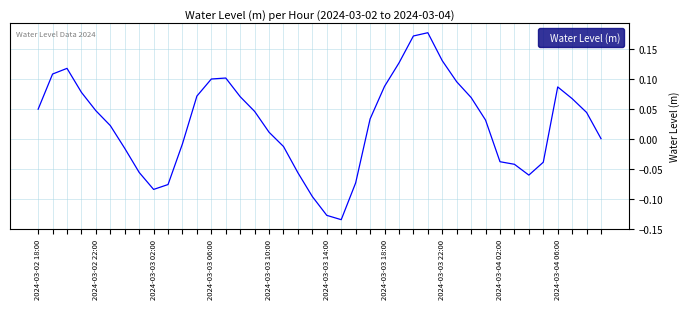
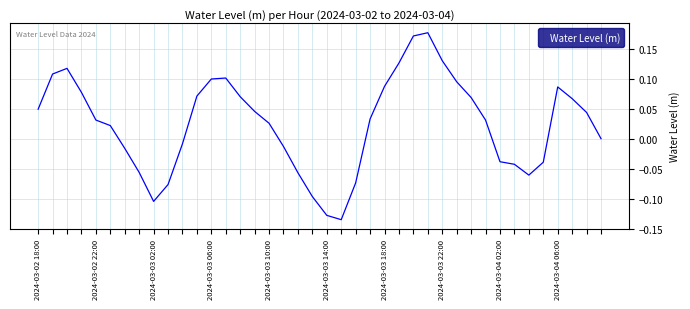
  {
    "2024-03-02 18:00": 0.05,
-   "2024-03-02 22:00": 0.05,
-   "2024-03-03 02:00": -0.08,
+   "2024-03-02 22:00": 0.03,
+   "2024-03-03 02:00": -0.10,
    "2024-03-03 06:00": 0.10,
-   "2024-03-03 10:00": 0.01,
+   "2024-03-03 10:00": 0.03,
    "2024-03-03 14:00": -0.13,
    "2024-03-03 18:00": 0.09,
    "2024-03-03 22:00": 0.13,
    "2024-03-04 02:00": -0.04,
    "2024-03-04 06:00": 0.09
  }
